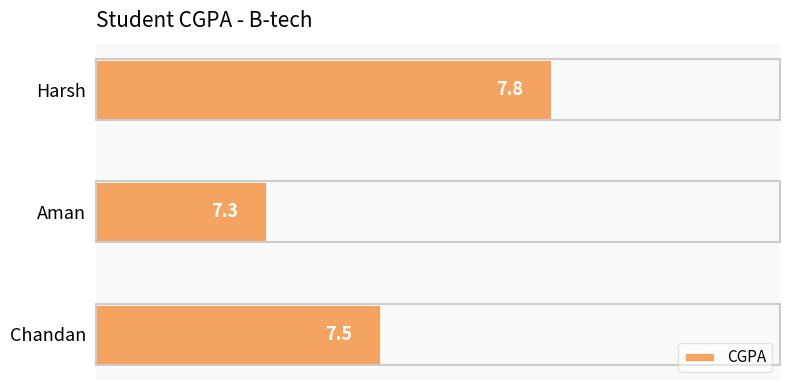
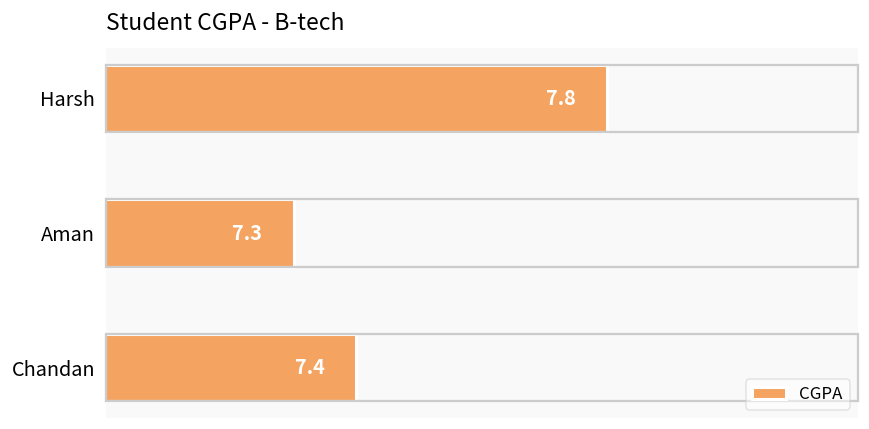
  {
    "Harsh": 7.8,
    "Aman": 7.3,
-   "Chandan": 7.5
+   "Chandan": 7.4
  }
